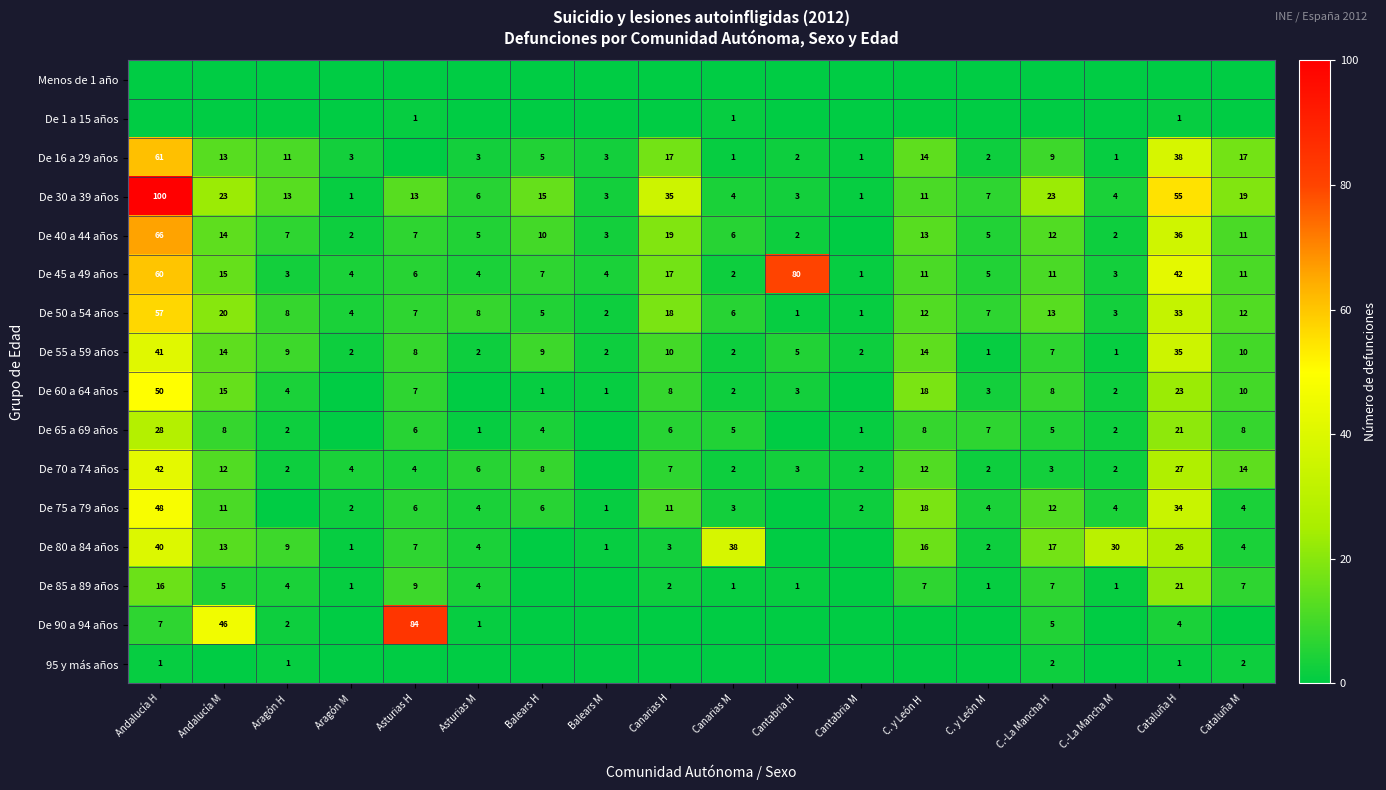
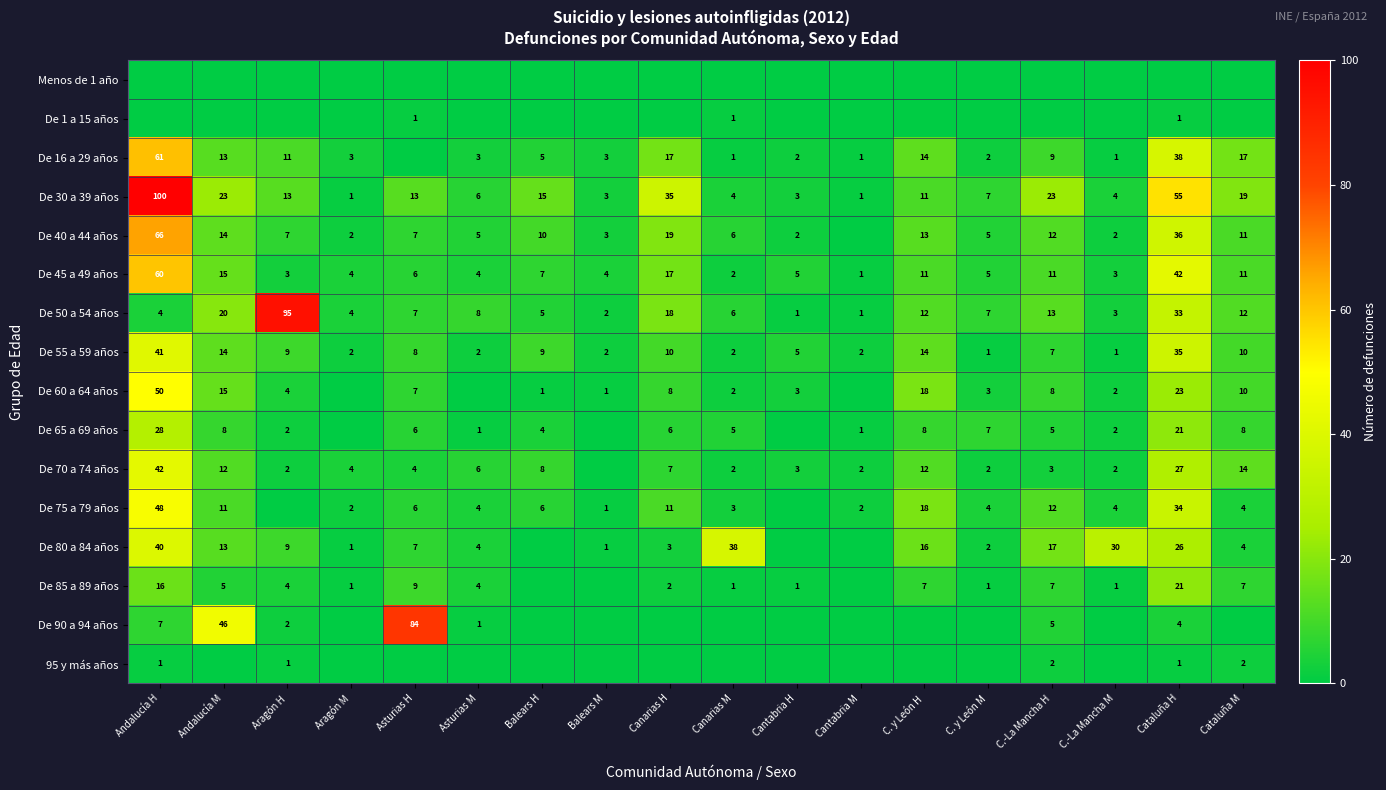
  {
    "De 45 a 49 años": {
      "Andalucía H": 60,
      "Andalucía M": 15,
      "Aragón H": 3,
      "Aragón M": 4,
      "Asturias H": 6,
      "Asturias M": 4,
      "Balears H": 7,
      "Balears M": 4,
      "Canarias H": 17,
      "Canarias M": 2,
-     "Cantabria H": 80,
+     "Cantabria H": 5,
      "Cantabria M": 1,
      "C. y León H": 11,
      "C. y León M": 5,
      "C.-La Mancha H": 11,
      "C.-La Mancha M": 3,
      "Cataluña H": 42,
      "Cataluña M": 11
    },
    "De 50 a 54 años": {
-     "Andalucía H": 57,
+     "Andalucía H": 4,
      "Andalucía M": 20,
-     "Aragón H": 8,
+     "Aragón H": 95,
      "Aragón M": 4,
      "Asturias H": 7,
      "Asturias M": 8,
      "Balears H": 5,
      "Balears M": 2,
      "Canarias H": 18,
      "Canarias M": 6,
      "Cantabria H": 1,
      "Cantabria M": 1,
      "C. y León H": 12,
      "C. y León M": 7,
      "C.-La Mancha H": 13,
      "C.-La Mancha M": 3,
      "Cataluña H": 33,
      "Cataluña M": 12
    }
  }
